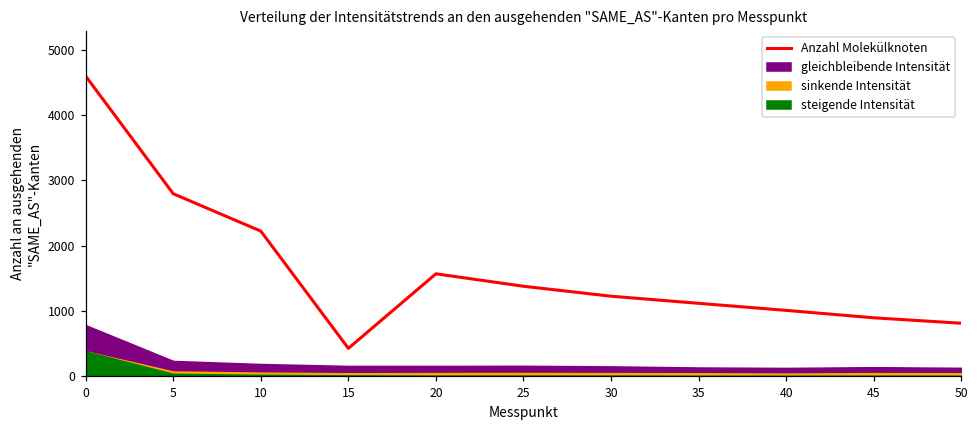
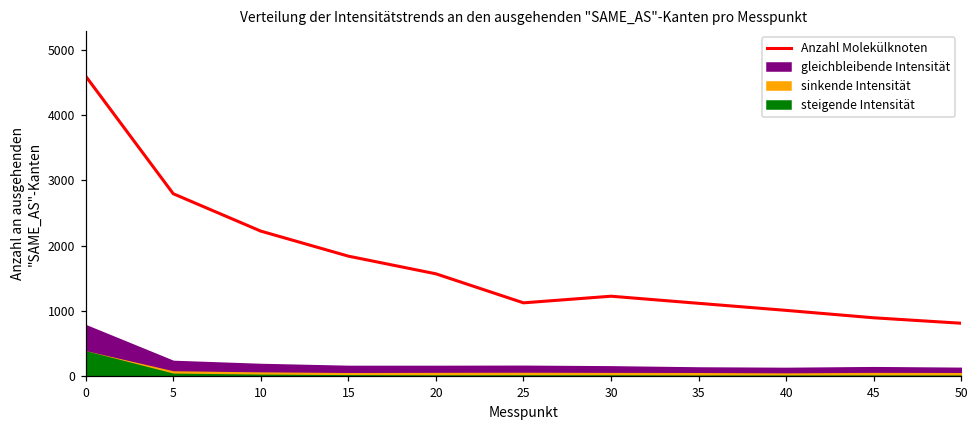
  {
    "Anzahl Molekülknoten": {
      "0": 4600,
      "5": 2800,
      "10": 2200,
-     "15": 400,
+     "15": 1800,
      "20": 1600,
-     "25": 1400,
+     "25": 1100,
      "30": 1200,
      "35": 1100,
      "40": 1000,
      "45": 900,
      "50": 800
    },
    "gleichbleibende Intensität": {
      "0": 400,
      "5": 100,
      "10": 100,
      "15": 100,
      "20": 100,
      "25": 100,
      "30": 100,
      "35": 100,
      "40": 100,
      "45": 100,
      "50": 100
    }
  }
